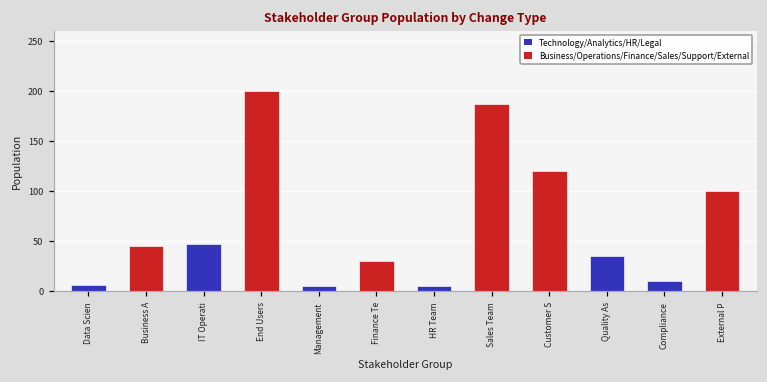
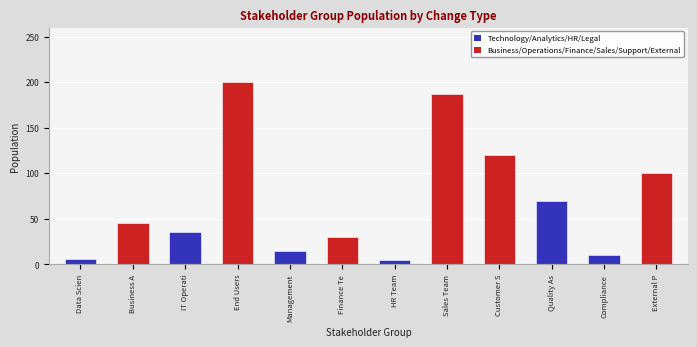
  {
    "Data Scien": 10,
    "Business A": 50,
-   "IT Operati": 50,
+   "IT Operati": 40,
    "End Users": 200,
-   "Management": 10,
+   "Management": 20,
    "Finance Te": 30,
    "HR Team": 10,
    "Sales Team": 190,
    "Customer S": 120,
-   "Quality As": 40,
+   "Quality As": 70,
    "Compliance": 10,
    "External P": 100
  }
